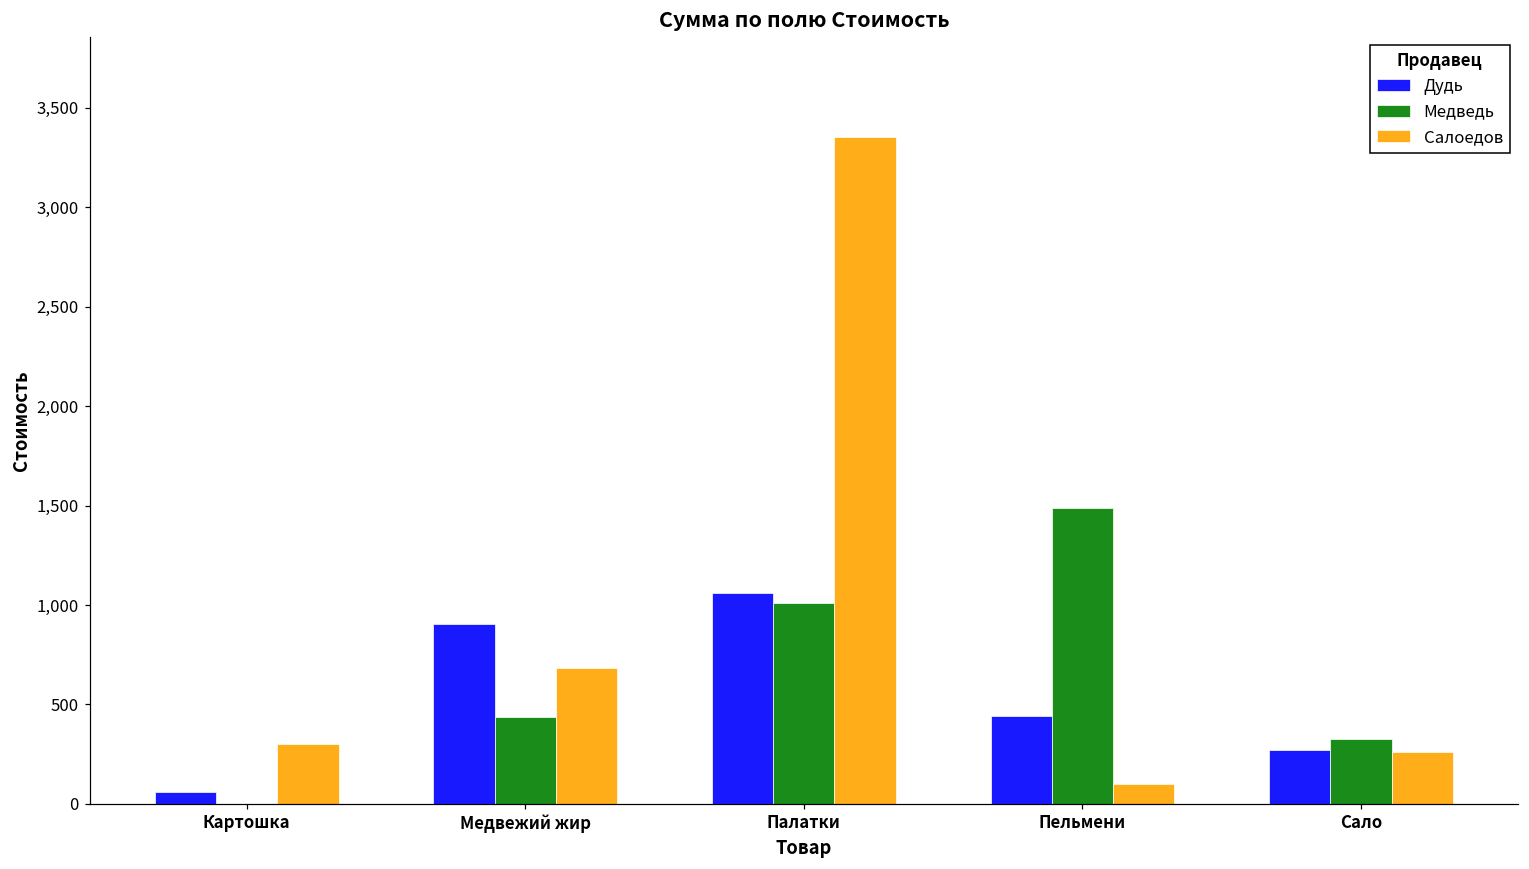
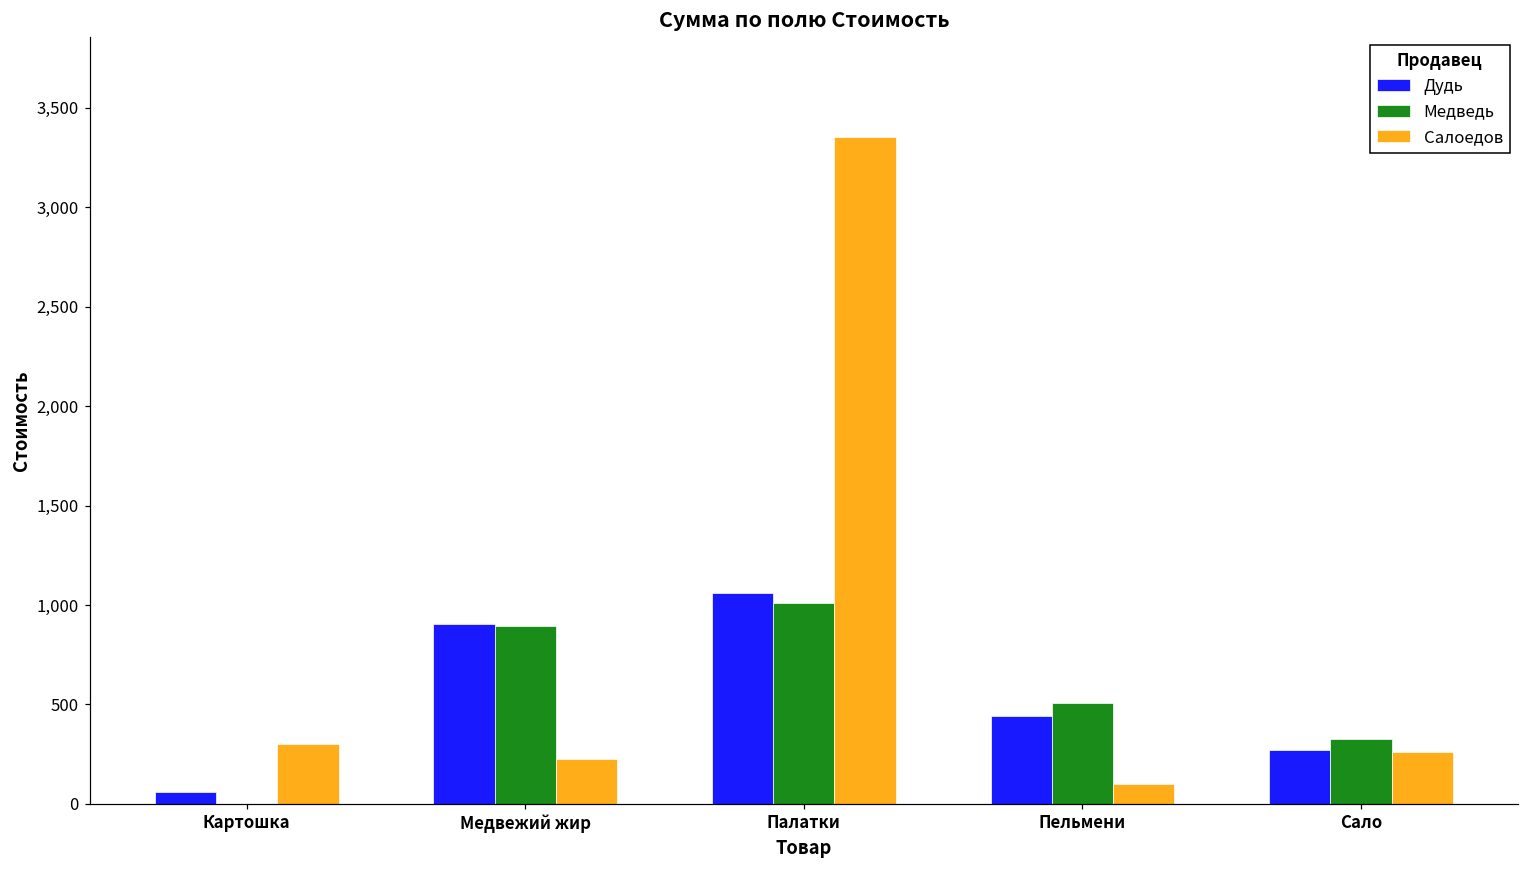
  {
    "Дудь": {
      "Картошка": "60",
      "Медвежий жир": "900",
      "Палатки": "1,060",
      "Пельмени": "440",
      "Сало": "270"
    },
    "Медведь": {
      "Картошка": "0",
-     "Медвежий жир": "440",
+     "Медвежий жир": "890",
      "Палатки": "1,010",
-     "Пельмени": "1,490",
+     "Пельмени": "510",
      "Сало": "330"
    },
    "Салоедов": {
      "Картошка": "300",
-     "Медвежий жир": "680",
+     "Медвежий жир": "230",
      "Палатки": "3,360",
      "Пельмени": "100",
      "Сало": "260"
    }
  }
